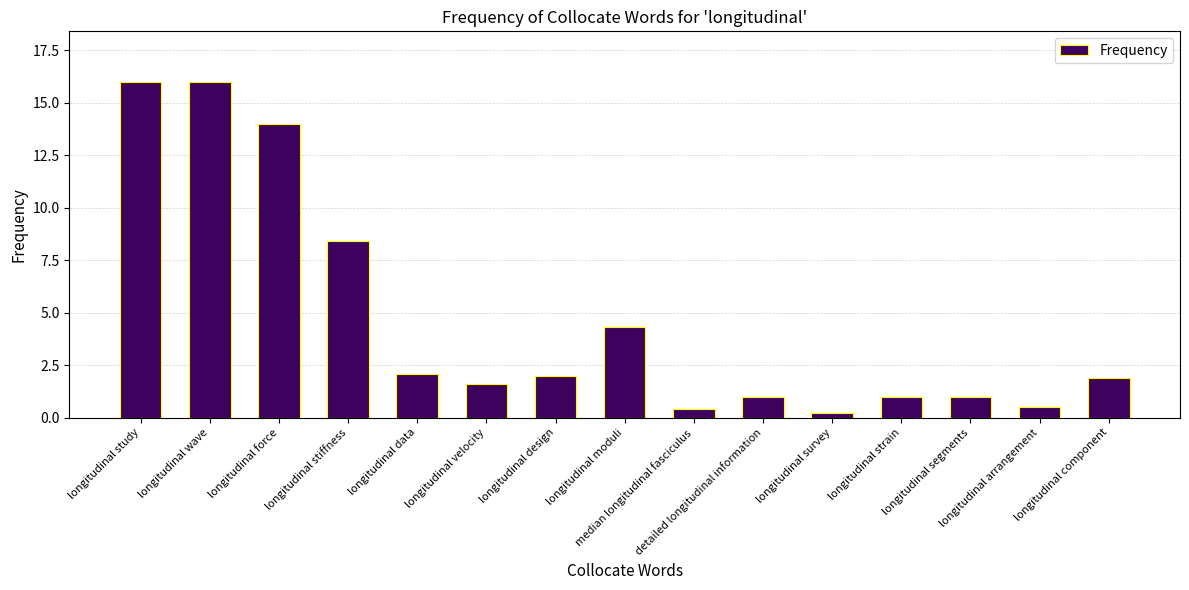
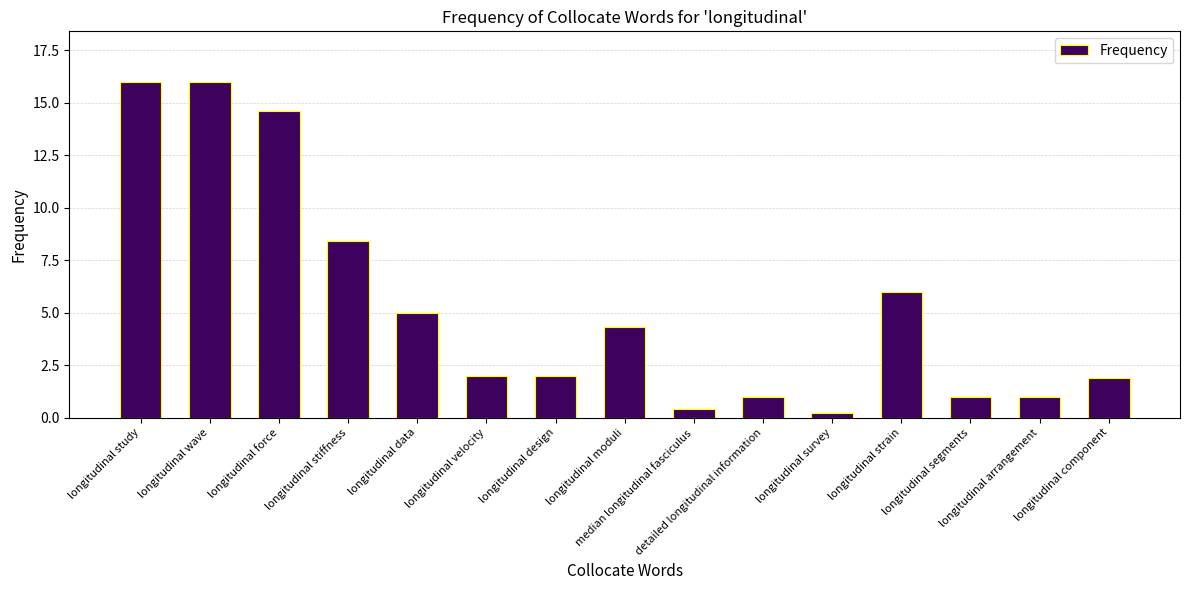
  {
    "longitudinal study": 16.0,
    "longitudinal wave": 16.0,
-   "longitudinal force": 14.0,
+   "longitudinal force": 14.6,
    "longitudinal stiffness": 8.4,
-   "longitudinal data": 2.1,
-   "longitudinal velocity": 1.6,
+   "longitudinal data": 5.0,
+   "longitudinal velocity": 2.0,
    "longitudinal design": 2.0,
    "longitudinal moduli": 4.3,
    "median longitudinal fasciculus": 0.4,
    "detailed longitudinal information": 1.0,
    "longitudinal survey": 0.2,
-   "longitudinal strain": 1,
+   "longitudinal strain": 6,
    "longitudinal segments": 1.0,
-   "longitudinal arrangement": 0.5,
+   "longitudinal arrangement": 1.0,
    "longitudinal component": 1.9
  }
